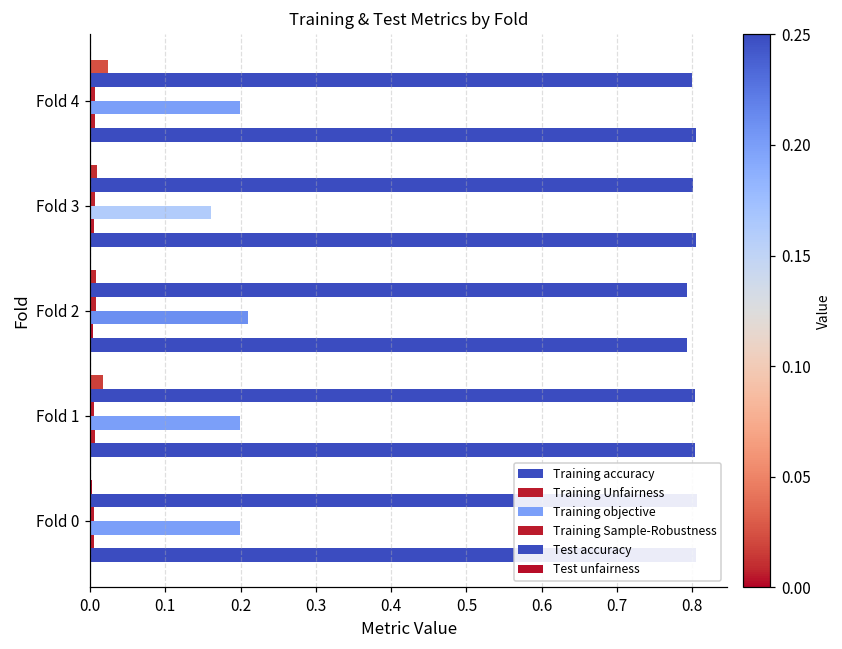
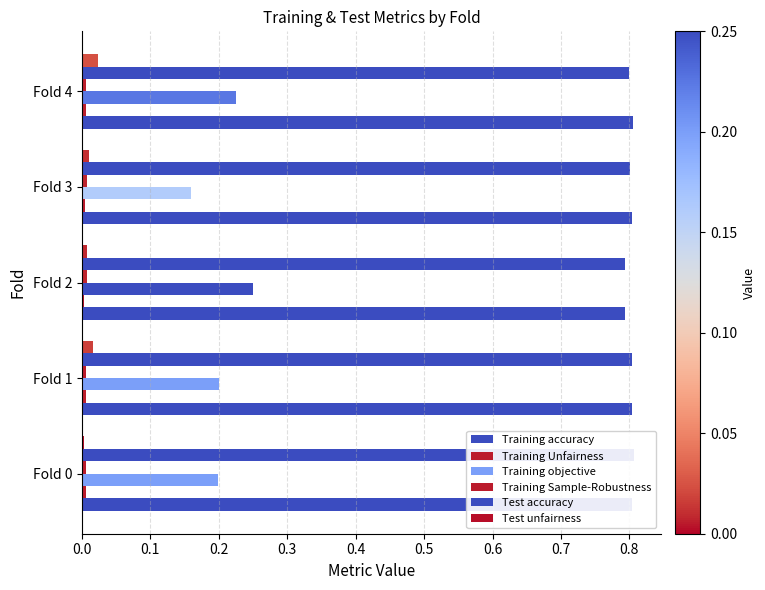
  {
    "Training objective": {
-     "Fold 4": 0.20,
+     "Fold 4": 0.23,
      "Fold 3": 0.16,
-     "Fold 2": 0.21,
+     "Fold 2": 0.25,
      "Fold 1": 0.20,
      "Fold 0": 0.20
    }
  }
